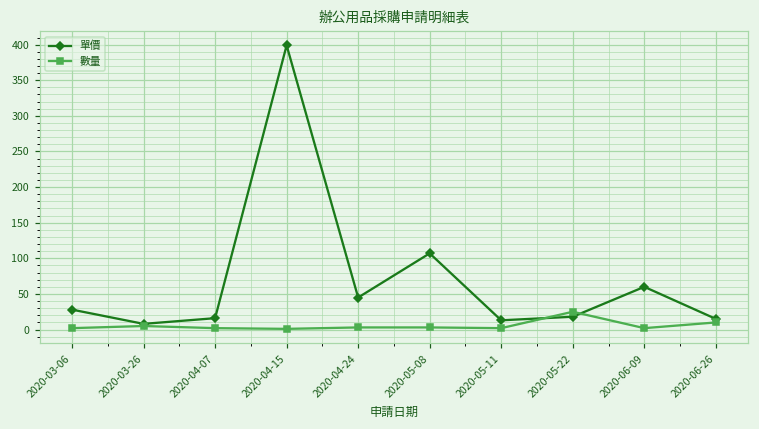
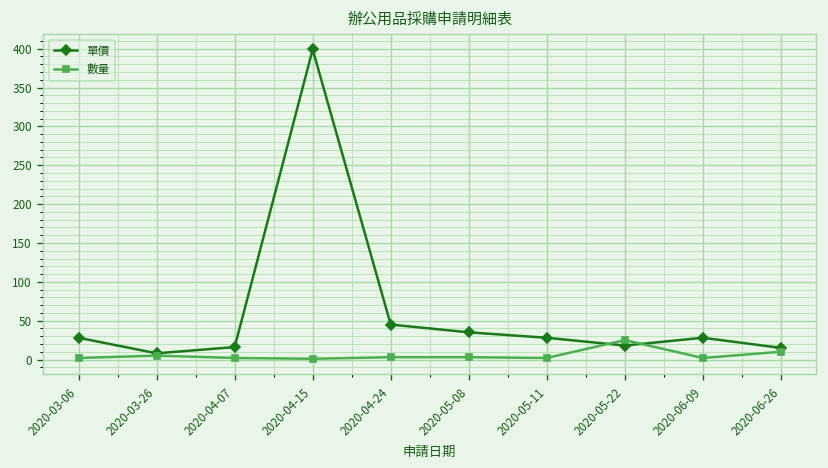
  {
    "單價": {
      "2020-03-06": 30,
      "2020-04-07": 20,
      "2020-04-15": 400,
      "2020-04-24": 50,
-     "2020-05-08": 110,
-     "2020-05-11": 10,
+     "2020-05-08": 40,
+     "2020-05-11": 30,
      "2020-05-22": 20,
-     "2020-06-09": 60,
+     "2020-06-09": 30,
      "2020-06-26": 20
    },
    "數量": {
      "2020-03-06": 0,
      "2020-04-07": 0,
      "2020-04-15": 0,
      "2020-04-24": 0,
      "2020-05-08": 0,
      "2020-05-11": 0,
      "2020-05-22": 30,
      "2020-06-09": 0,
      "2020-06-26": 10
    }
  }
